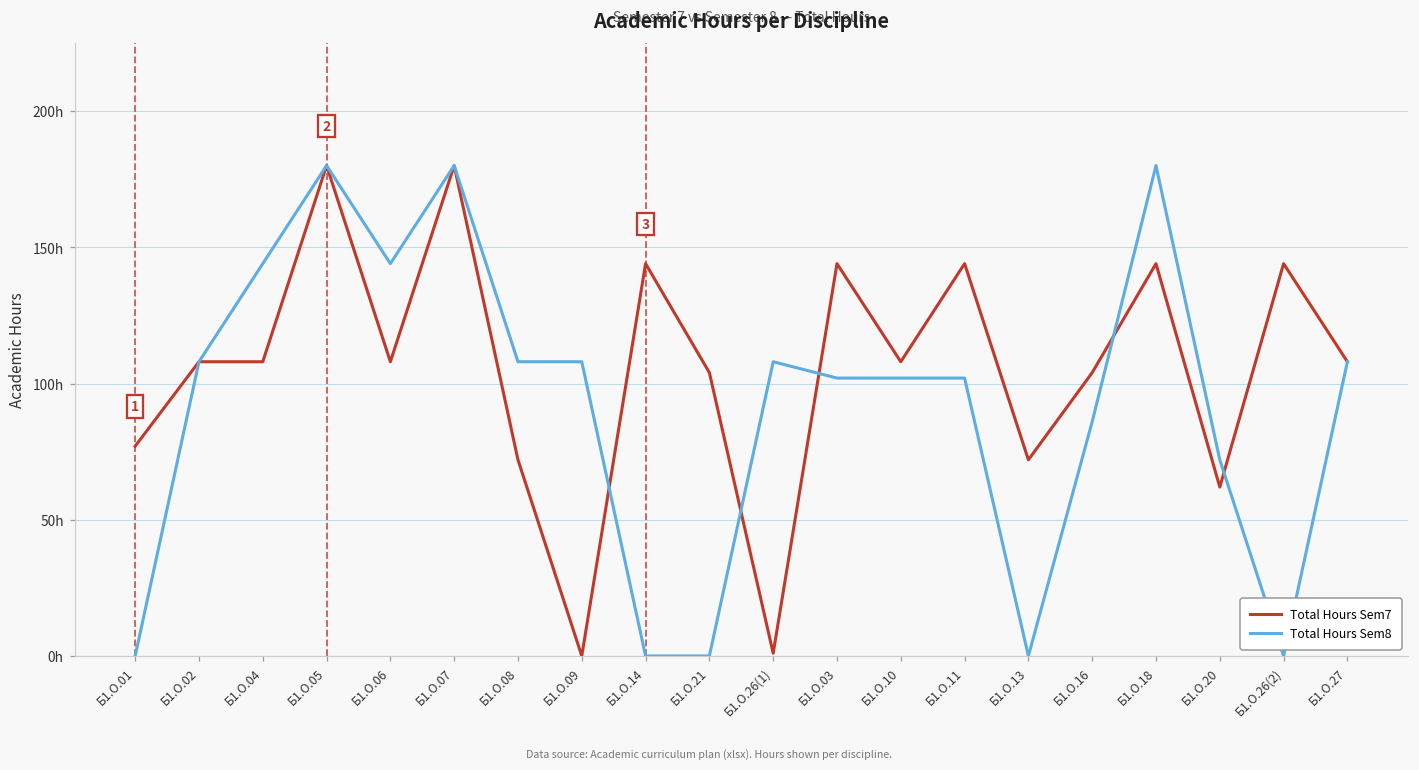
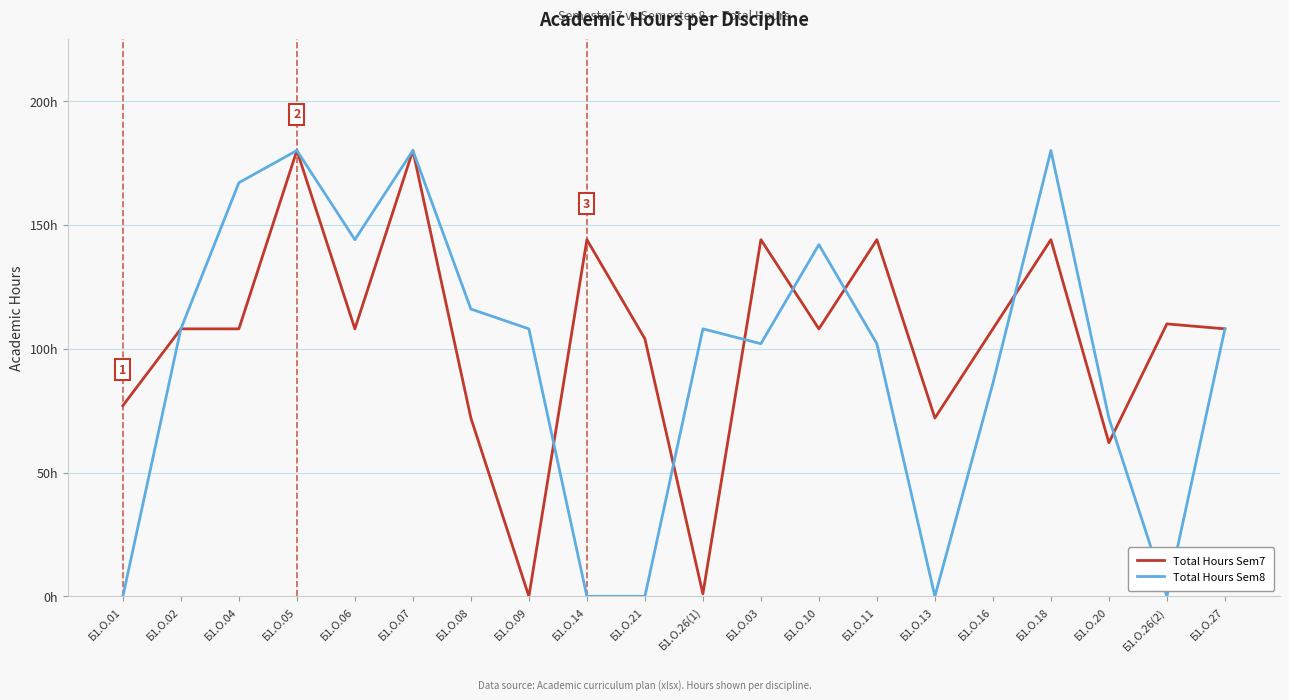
  {
    "Total Hours Sem7": {
      "Б1.О.01": "77h",
      "Б1.О.04": "108h",
      "Б1.О.06": "108h",
      "Б1.О.08": "72h",
      "Б1.О.09": "0h",
      "Б1.О.14": "144h",
      "Б1.О.21": "104h",
      "Б1.О.26(1)": "1h",
      "Б1.О.03": "144h",
      "Б1.О.10": "108h",
      "Б1.О.11": "144h",
      "Б1.О.13": "72h",
-     "Б1.О.16": "104h",
+     "Б1.О.16": "108h",
      "Б1.О.18": "144h",
      "Б1.О.20": "62h",
-     "Б1.О.26(2)": "144h"
+     "Б1.О.26(2)": "110h"
    },
    "Total Hours Sem8": {
      "Б1.О.01": "0h",
-     "Б1.О.04": "144h",
+     "Б1.О.04": "167h",
      "Б1.О.06": "144h",
-     "Б1.О.08": "108h",
+     "Б1.О.08": "116h",
      "Б1.О.09": "108h",
      "Б1.О.14": "0h",
      "Б1.О.21": "0h",
      "Б1.О.26(1)": "108h",
      "Б1.О.03": "102h",
-     "Б1.О.10": "102h",
+     "Б1.О.10": "142h",
      "Б1.О.11": "102h",
      "Б1.О.13": "0h",
      "Б1.О.16": "86h",
      "Б1.О.18": "180h",
      "Б1.О.20": "72h",
      "Б1.О.26(2)": "0h"
    }
  }
